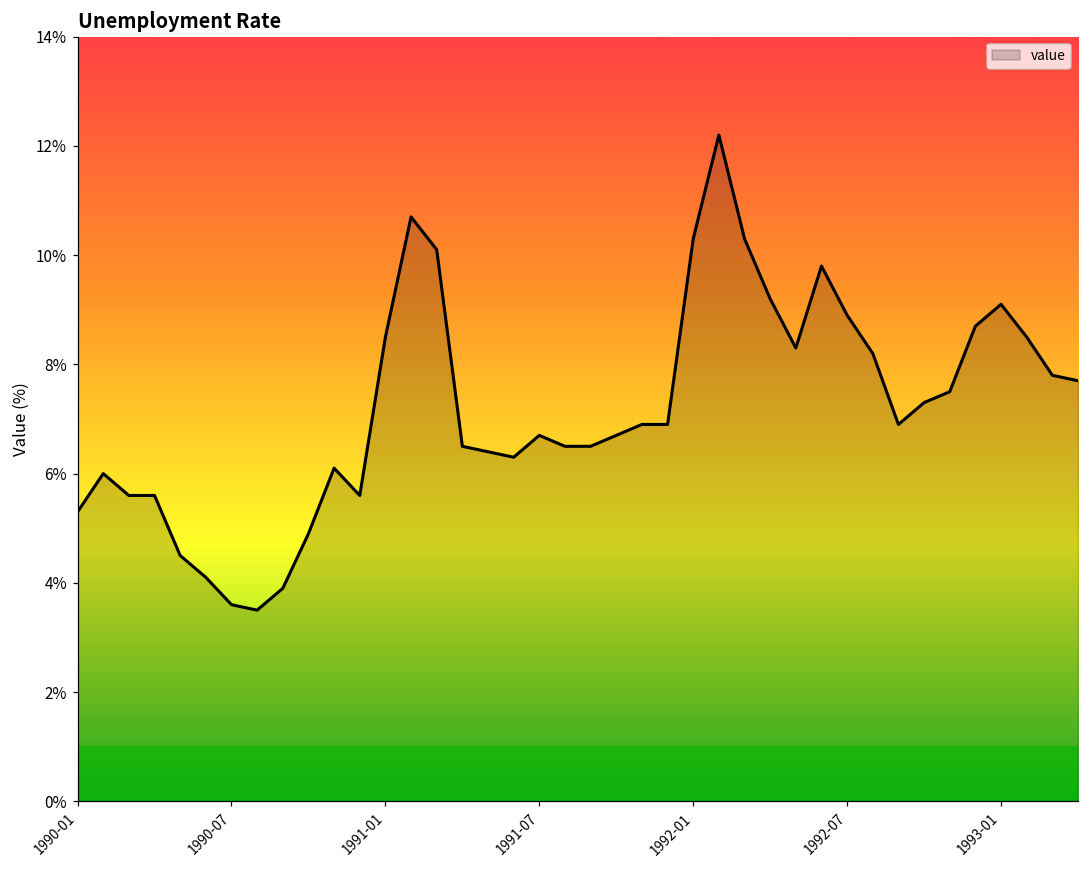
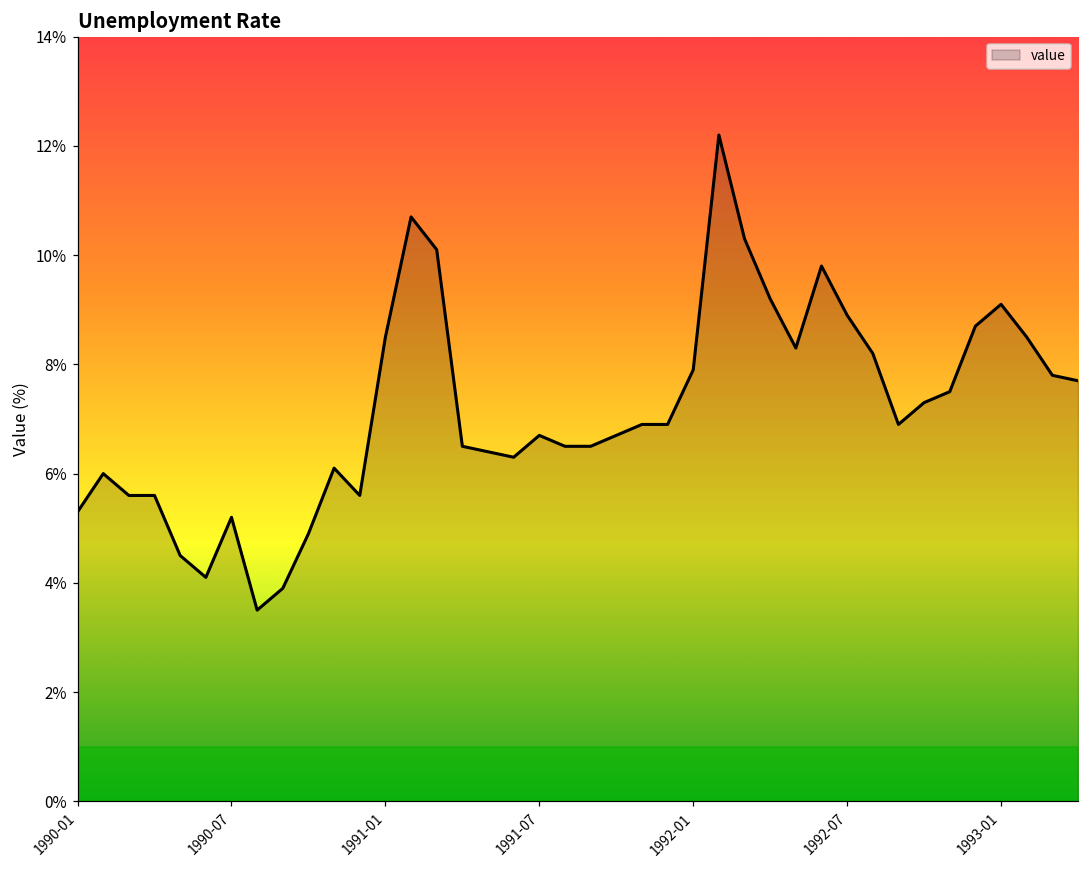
  {
    "1990-01": "5.3%",
-   "1990-07": "3.6%",
+   "1990-07": "5.2%",
    "1991-01": "8.5%",
    "1991-07": "6.7%",
-   "1992-01": "10.3%",
+   "1992-01": "7.9%",
    "1992-07": "8.9%",
    "1993-01": "9.1%"
  }
